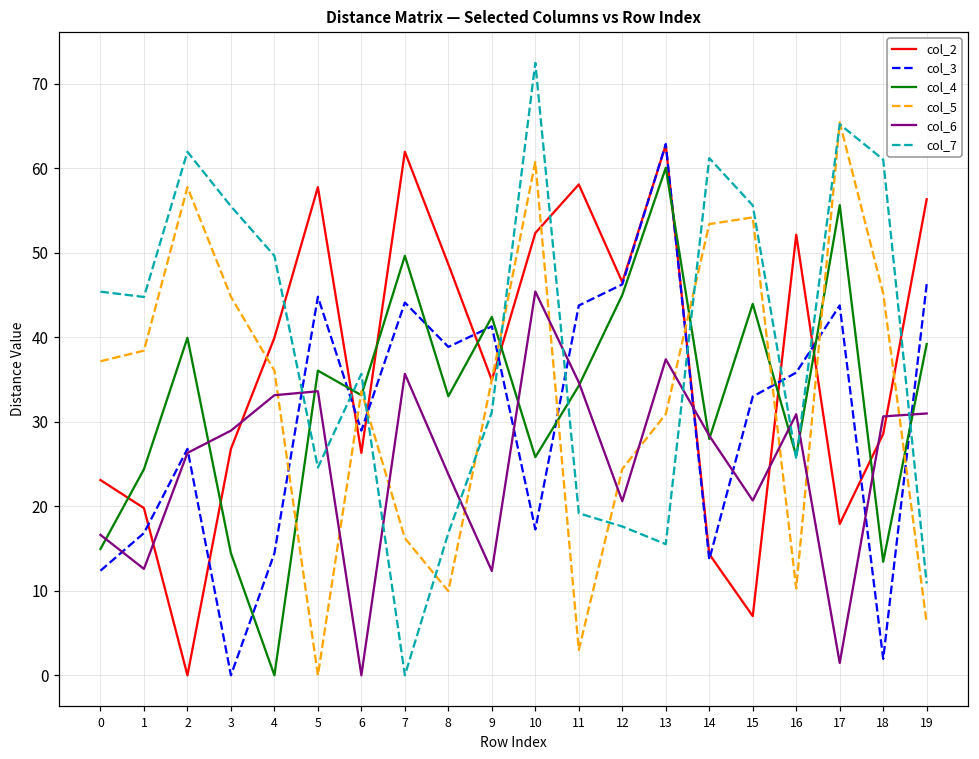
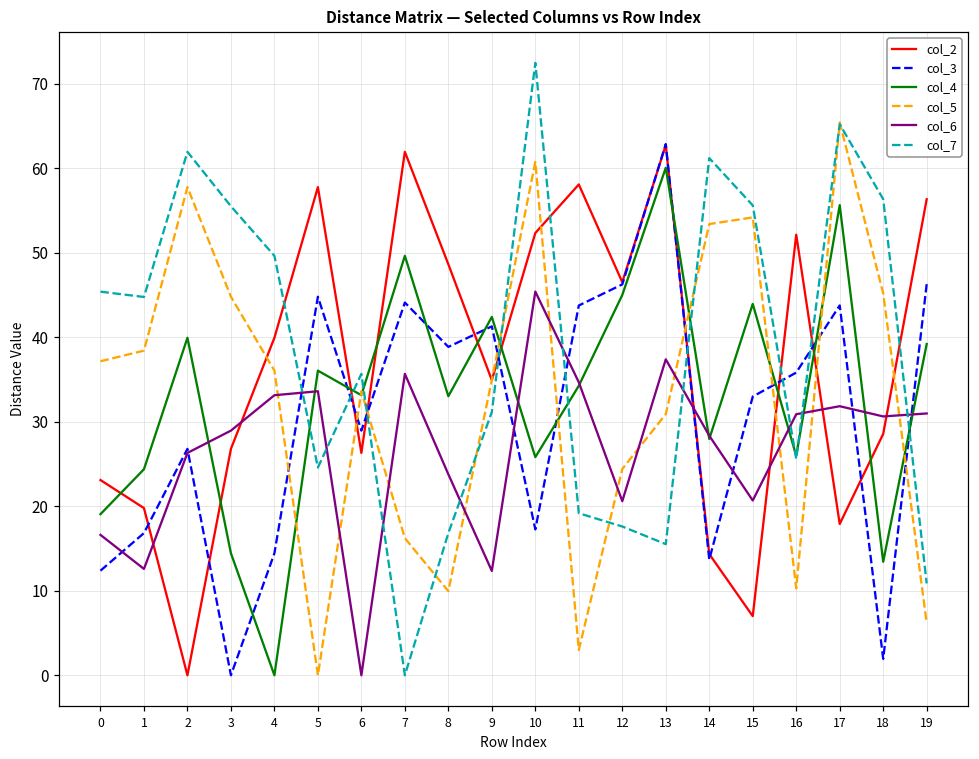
  {
    "col_2": {
      "0": 23,
      "1": 20,
      "2": 0,
      "3": 27,
      "4": 40,
      "5": 58,
      "6": 26,
      "7": 62,
      "8": 49,
      "10": 52,
      "11": 58,
      "14": 14,
      "15": 7,
      "16": 52,
      "17": 18,
      "18": 29,
      "19": 56
    },
    "col_3": {
      "0": 12,
      "1": 17,
      "2": 27,
      "3": 0,
      "4": 14,
      "5": 45,
      "6": 29,
      "7": 44,
      "8": 39,
      "9": 41,
      "10": 17,
      "11": 44,
      "14": 14,
      "15": 33,
      "16": 36,
      "17": 44,
      "18": 2,
      "19": 46
    },
    "col_4": {
-     "0": 15,
+     "0": 19,
      "1": 24,
      "2": 40,
      "3": 14,
      "4": 0,
      "5": 36,
      "6": 33,
      "7": 50,
      "8": 33,
      "9": 42,
      "10": 26,
      "11": 34,
      "12": 45,
      "13": 60,
      "14": 28,
      "15": 44,
      "16": 26,
      "17": 56,
      "18": 13,
      "19": 39
    },
    "col_5": {
      "0": 37,
      "1": 38,
      "2": 58,
      "3": 45,
      "4": 36,
      "5": 0,
      "6": 34,
      "7": 16,
      "8": 10,
      "10": 61,
      "11": 3,
      "12": 24,
      "13": 31,
      "14": 53,
      "15": 54,
      "16": 10,
      "18": 45,
      "19": 6
    },
    "col_6": {
      "0": 17,
      "1": 13,
      "2": 26,
      "3": 29,
      "4": 33,
      "5": 34,
      "6": 0,
      "7": 36,
      "8": 24,
      "9": 12,
      "10": 45,
      "11": 35,
      "12": 21,
      "13": 37,
      "14": 28,
      "15": 21,
      "16": 31,
-     "17": 1,
+     "17": 32,
      "18": 31,
      "19": 31
    },
    "col_7": {
      "0": 45,
      "1": 45,
      "2": 62,
      "3": 56,
      "4": 50,
      "5": 25,
      "6": 36,
      "7": 0,
      "8": 17,
      "9": 31,
      "10": 72,
      "11": 19,
      "12": 18,
      "13": 16,
      "14": 61,
      "15": 56,
      "16": 26,
-     "18": 61,
+     "18": 56,
      "19": 11
    }
  }
